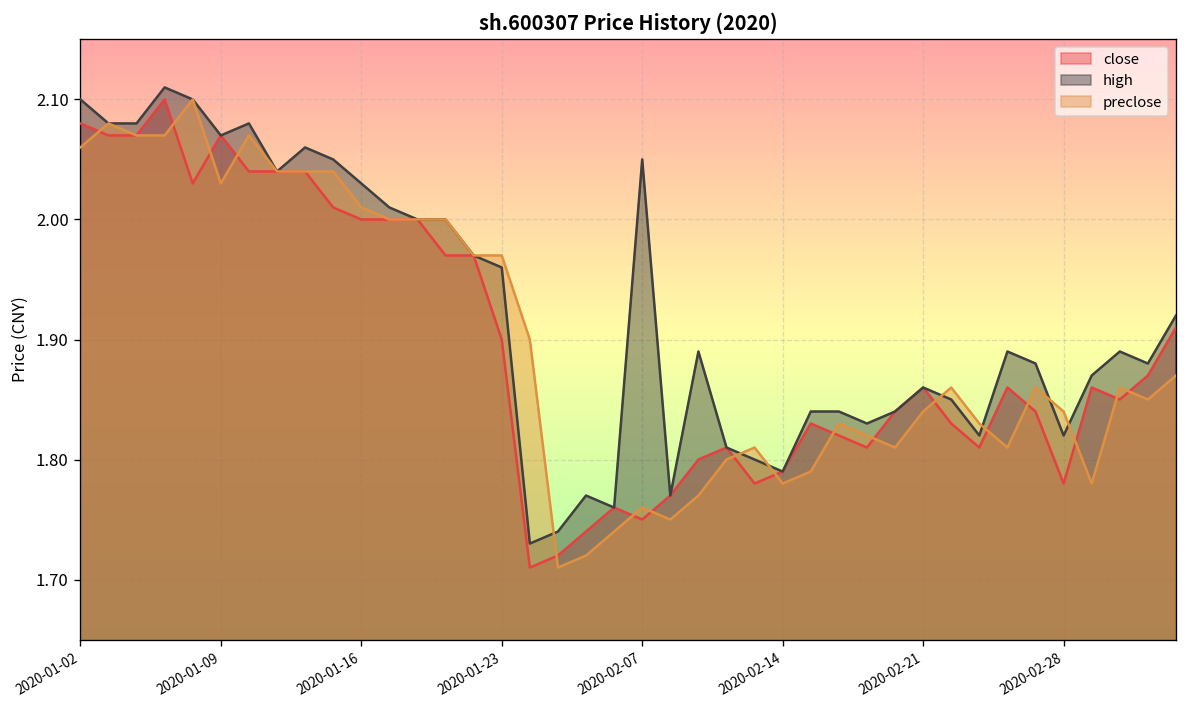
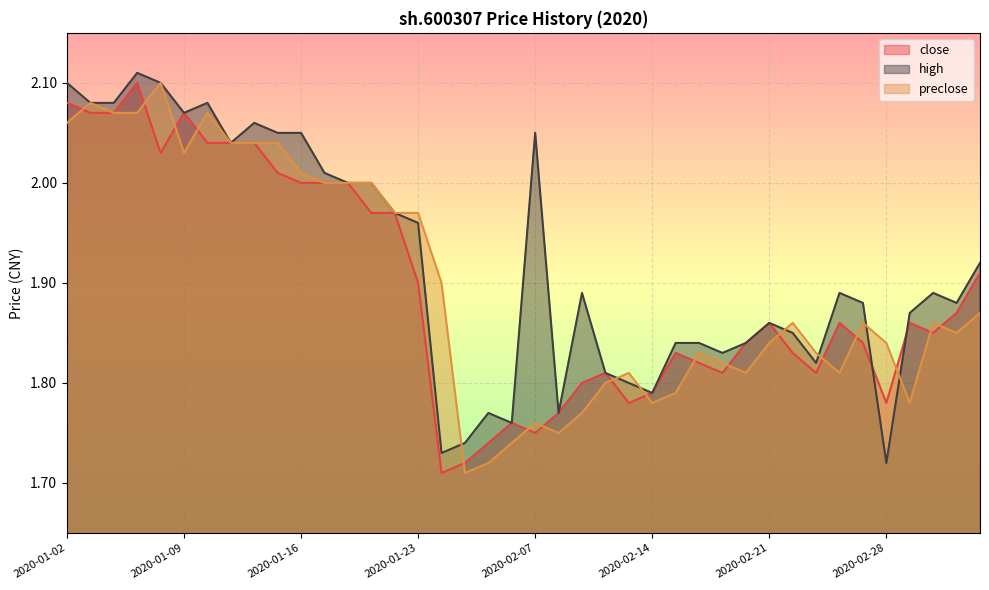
  {
    "high": {
      "2020-01-02": 2.10,
-     "2020-01-16": 2.03,
+     "2020-01-16": 2.05,
      "2020-01-23": 1.96,
      "2020-02-07": 2.05,
-     "2020-02-28": 1.82
+     "2020-02-28": 1.72
    }
  }
